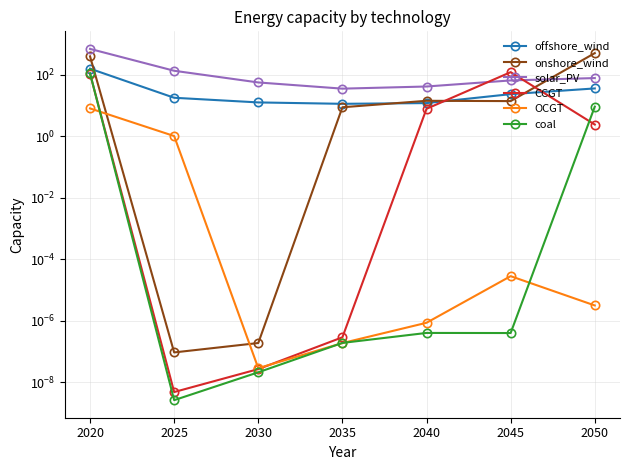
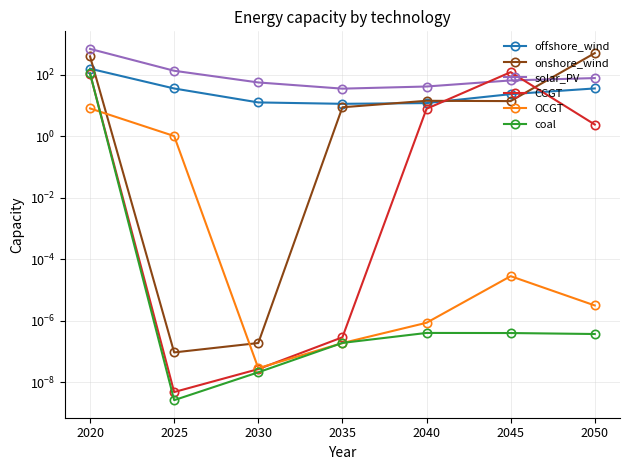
  {
    "offshore_wind": {
      "2020": 200,
-     "2025": 20,
+     "2025": 40,
      "2030": 12,
      "2035": 11,
      "2045": 20,
      "2050": 40
    },
    "onshore_wind": {
      "2020": 400,
      "2025": 0.00000009,
      "2030": 0.0000002,
      "2035": 9,
      "2045": 10,
      "2050": 500
    },
    "solar_PV": {
      "2020": 700,
      "2025": 130,
      "2030": 60,
      "2035": 30,
      "2040": 40,
      "2045": 60,
      "2050": 80
    },
    "CCGT": {
      "2025": 0.000000005,
      "2035": 0.0000003,
      "2040": 8,
      "2045": 120,
      "2050": 2
    },
    "OCGT": {
      "2020": 8,
      "2025": 1,
      "2040": 0.0000009,
      "2045": 0.00003,
      "2050": 0.000003
    },
    "coal": {
      "2025": 0.000000003,
      "2030": 0.00000002,
      "2040": 0.0000004,
      "2045": 0.0000004,
-     "2050": 9
+     "2050": 0
    }
  }
